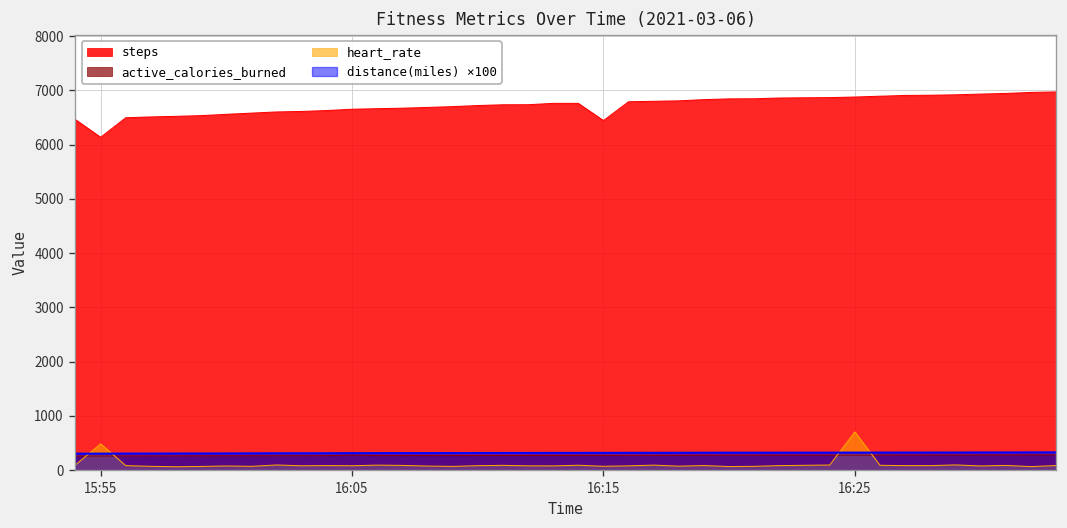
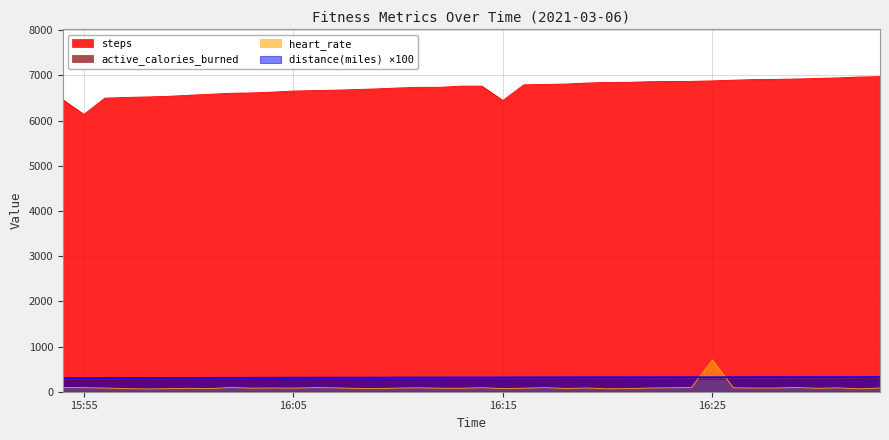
  {
    "steps": {
      "15:55": 6100,
      "16:05": 6700,
      "16:15": 6400,
      "16:25": 6900
    },
    "heart_rate": {
-     "15:55": 500,
+     "15:55": 100,
      "16:05": 100,
      "16:15": 100,
      "16:25": 700
    }
  }
